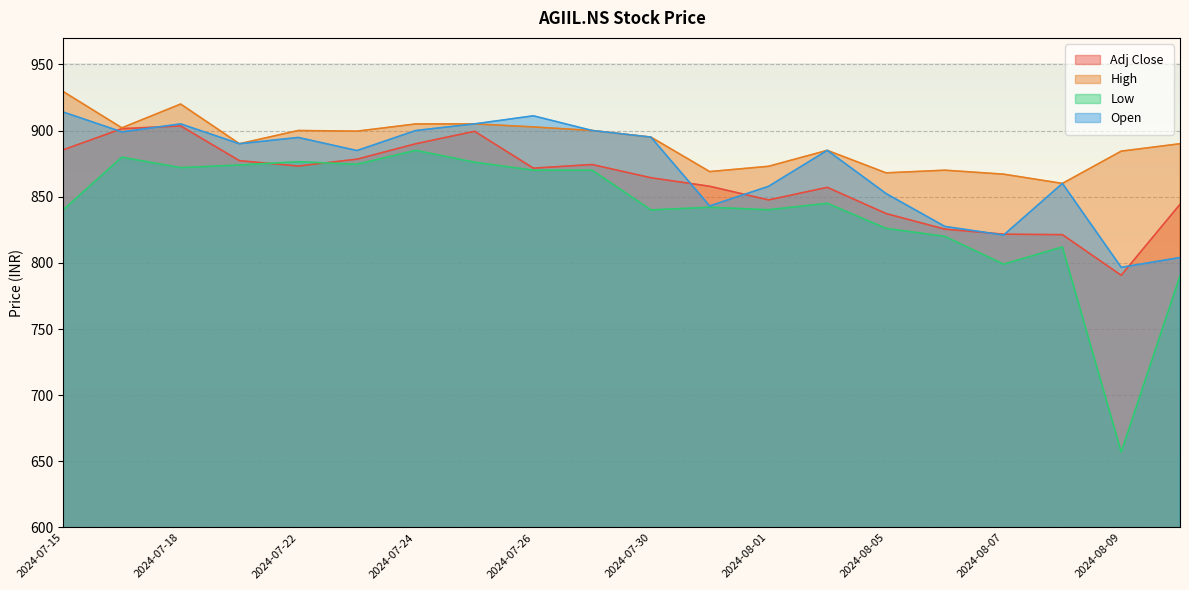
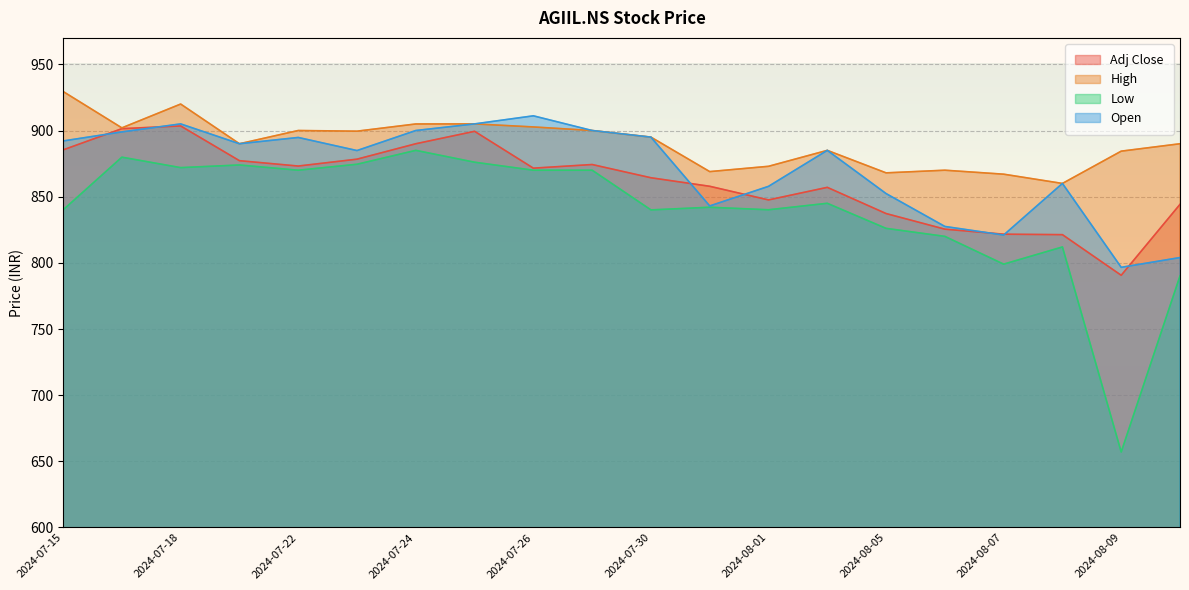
  {
    "Low": {
      "2024-07-15": 840,
      "2024-07-18": 872,
-     "2024-07-22": 876,
+     "2024-07-22": 870,
      "2024-07-24": 885,
      "2024-07-30": 840,
      "2024-08-01": 840,
      "2024-08-05": 826,
      "2024-08-07": 799,
      "2024-08-09": 657
    },
    "Open": {
-     "2024-07-15": 914,
+     "2024-07-15": 892,
      "2024-07-22": 895,
      "2024-07-24": 900,
      "2024-07-26": 911,
      "2024-08-01": 858,
      "2024-08-05": 852,
      "2024-08-09": 797
    }
  }
